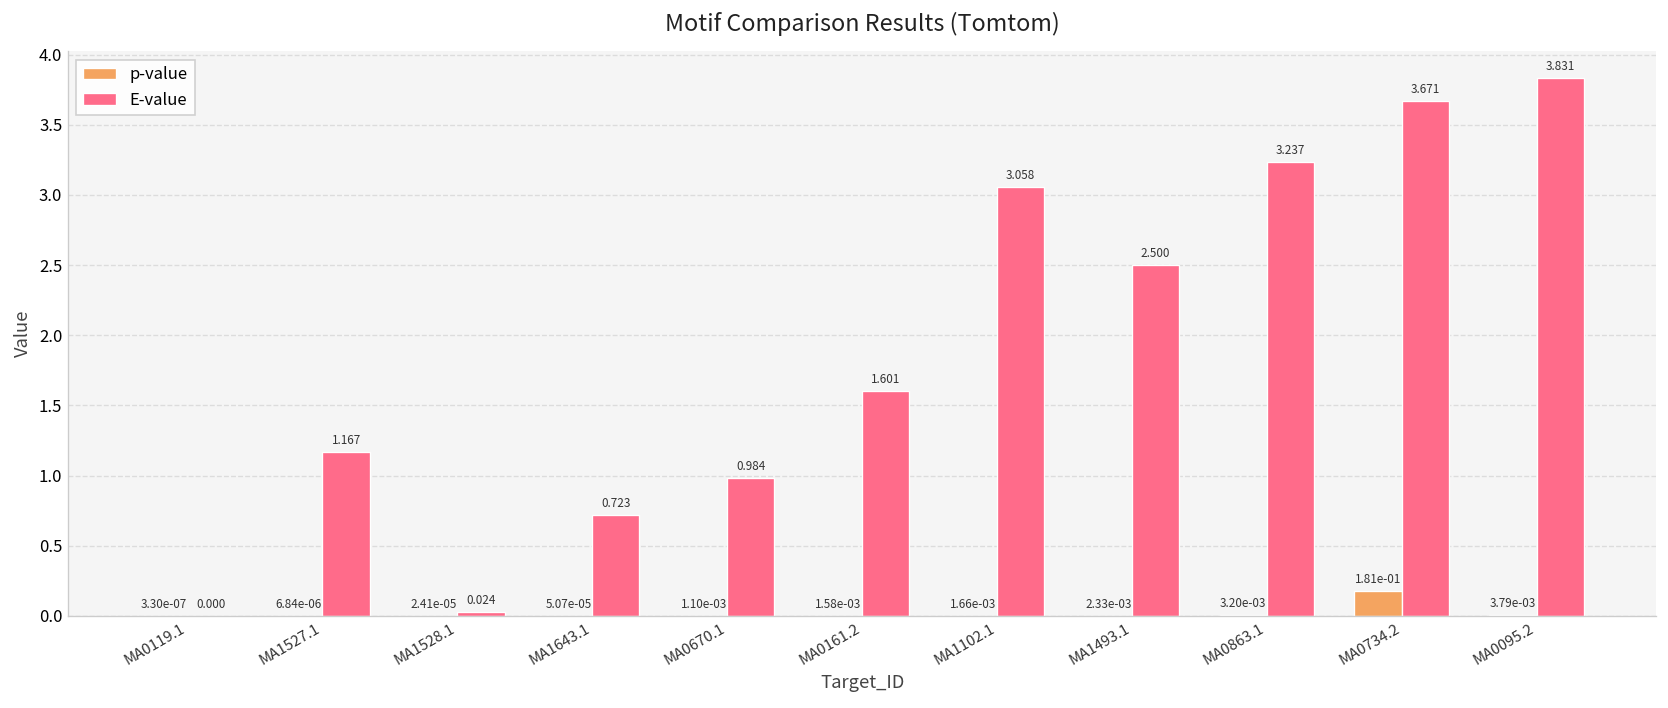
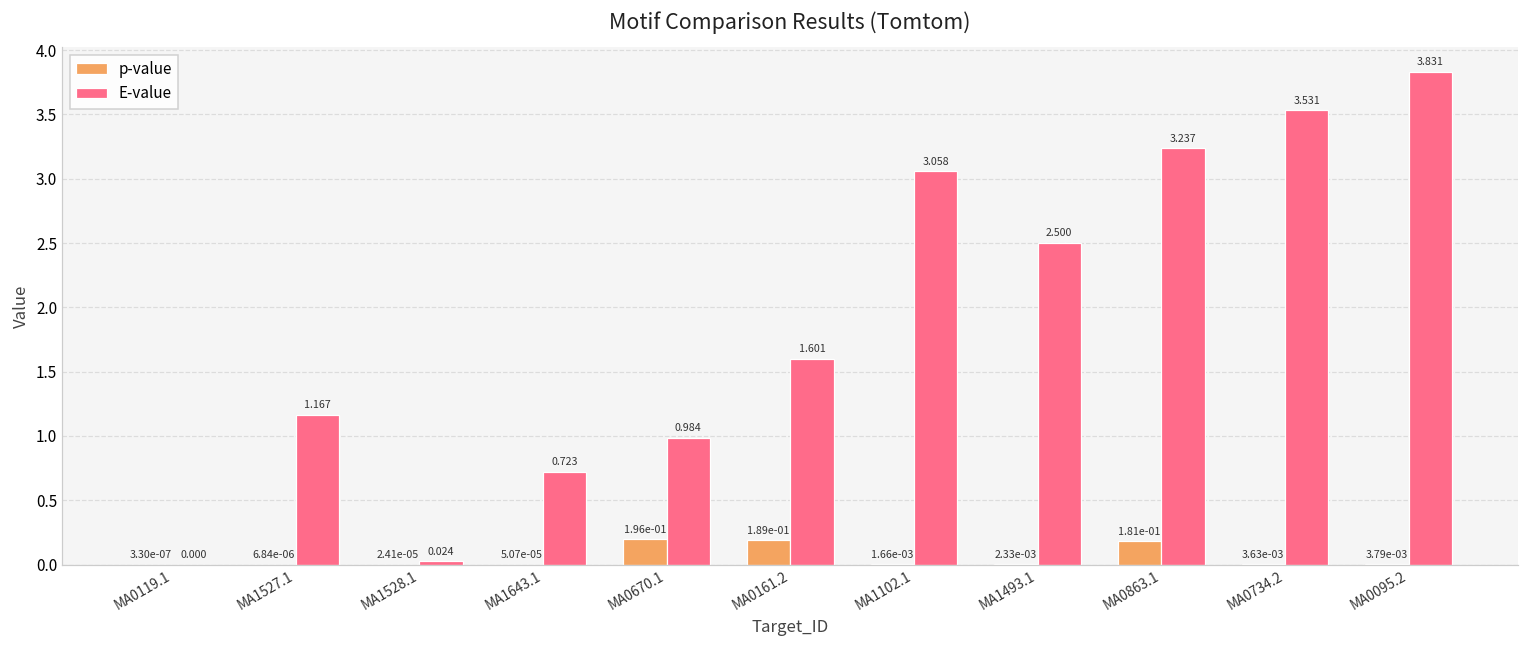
  {
    "p-value": {
      "MA0119.1": "3.30e-07",
      "MA1527.1": "6.84e-06",
      "MA1528.1": "2.41e-05",
      "MA1643.1": "5.07e-05",
-     "MA0670.1": "1.10e-03",
-     "MA0161.2": "1.58e-03",
+     "MA0670.1": "1.96e-01",
+     "MA0161.2": "1.89e-01",
      "MA1102.1": "1.66e-03",
      "MA1493.1": "2.33e-03",
-     "MA0863.1": "3.20e-03",
-     "MA0734.2": "1.81e-01",
+     "MA0863.1": "1.81e-01",
+     "MA0734.2": "3.63e-03",
      "MA0095.2": "3.79e-03"
    },
    "E-value": {
      "MA0119.1": "0.000",
      "MA1527.1": "1.167",
      "MA1528.1": "0.024",
      "MA1643.1": "0.723",
      "MA0670.1": "0.984",
      "MA0161.2": "1.601",
      "MA1102.1": "3.058",
      "MA1493.1": "2.500",
      "MA0863.1": "3.237",
-     "MA0734.2": "3.671",
+     "MA0734.2": "3.531",
      "MA0095.2": "3.831"
    }
  }
